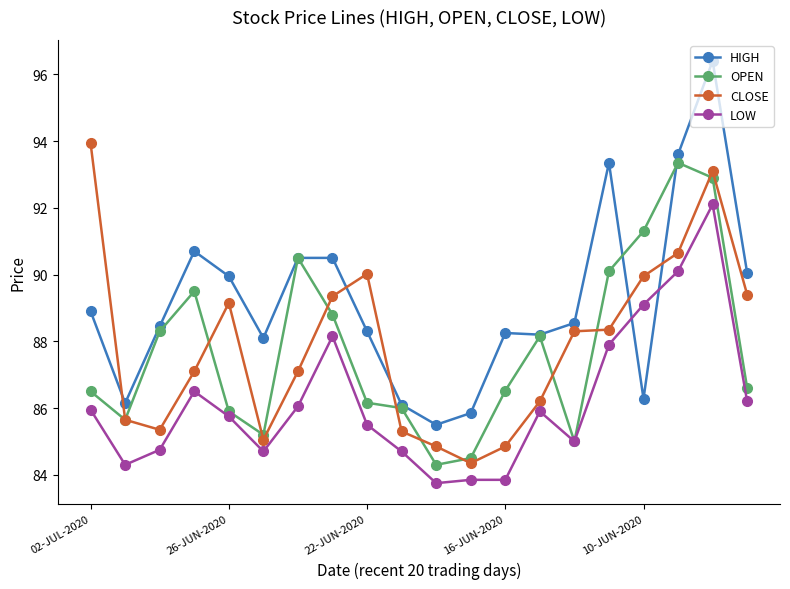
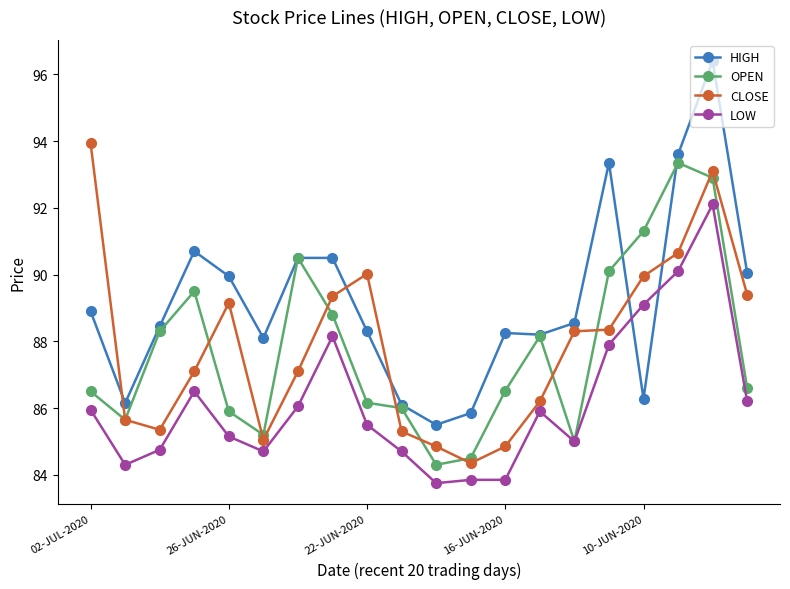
  {
    "HIGH": {
      "02-JUL-2020": 88.9,
      "26-JUN-2020": 90.0,
      "22-JUN-2020": 88.3,
      "16-JUN-2020": 88.3,
      "10-JUN-2020": 86.3
    },
    "OPEN": {
      "02-JUL-2020": 86.5,
      "26-JUN-2020": 85.9,
      "22-JUN-2020": 86.2,
      "16-JUN-2020": 86.5,
      "10-JUN-2020": 91.3
    },
    "CLOSE": {
      "02-JUL-2020": 93.9,
      "26-JUN-2020": 89.2,
      "22-JUN-2020": 90.0,
      "16-JUN-2020": 84.9,
      "10-JUN-2020": 90.0
    },
    "LOW": {
      "02-JUL-2020": 86.0,
-     "26-JUN-2020": 85.8,
+     "26-JUN-2020": 85.2,
      "22-JUN-2020": 85.5,
      "16-JUN-2020": 83.9,
      "10-JUN-2020": 89.1
    }
  }
